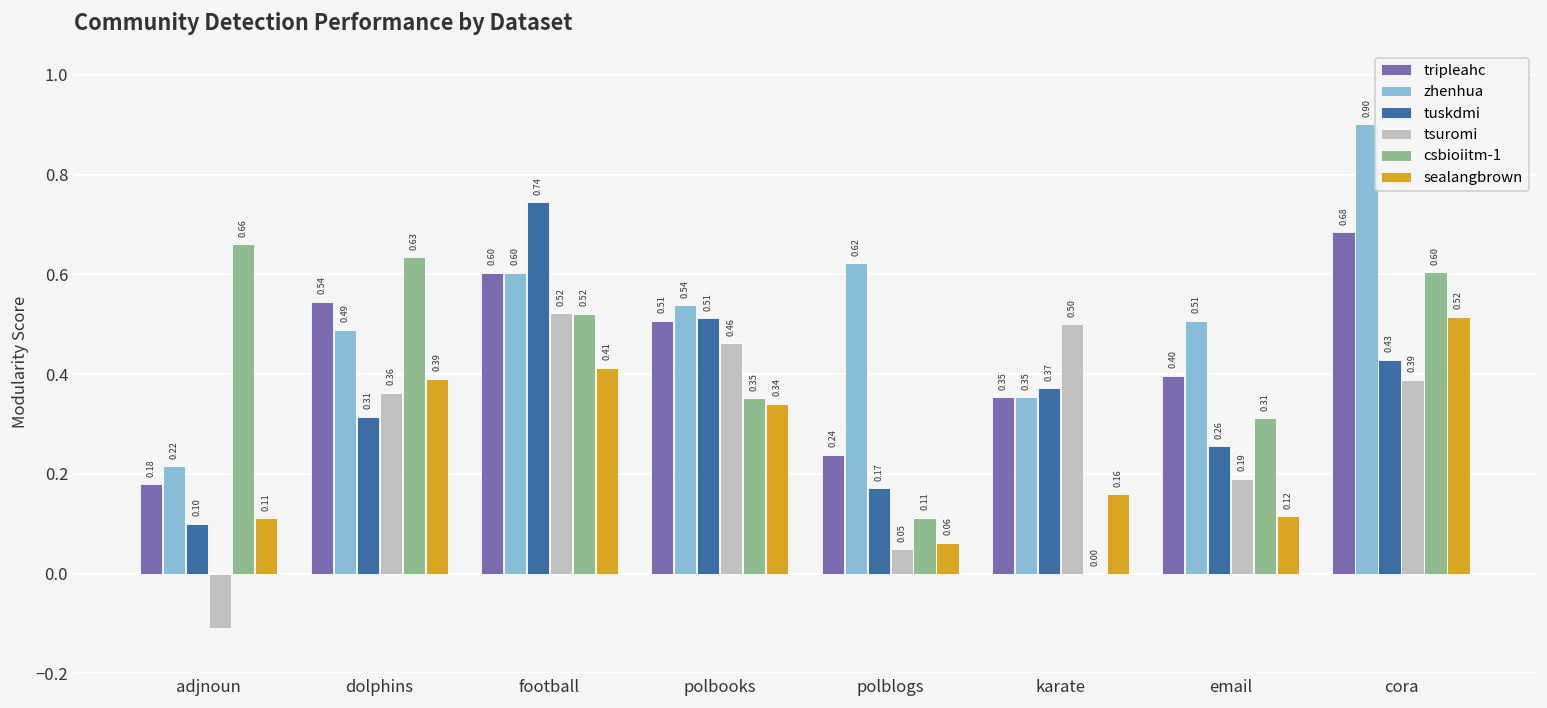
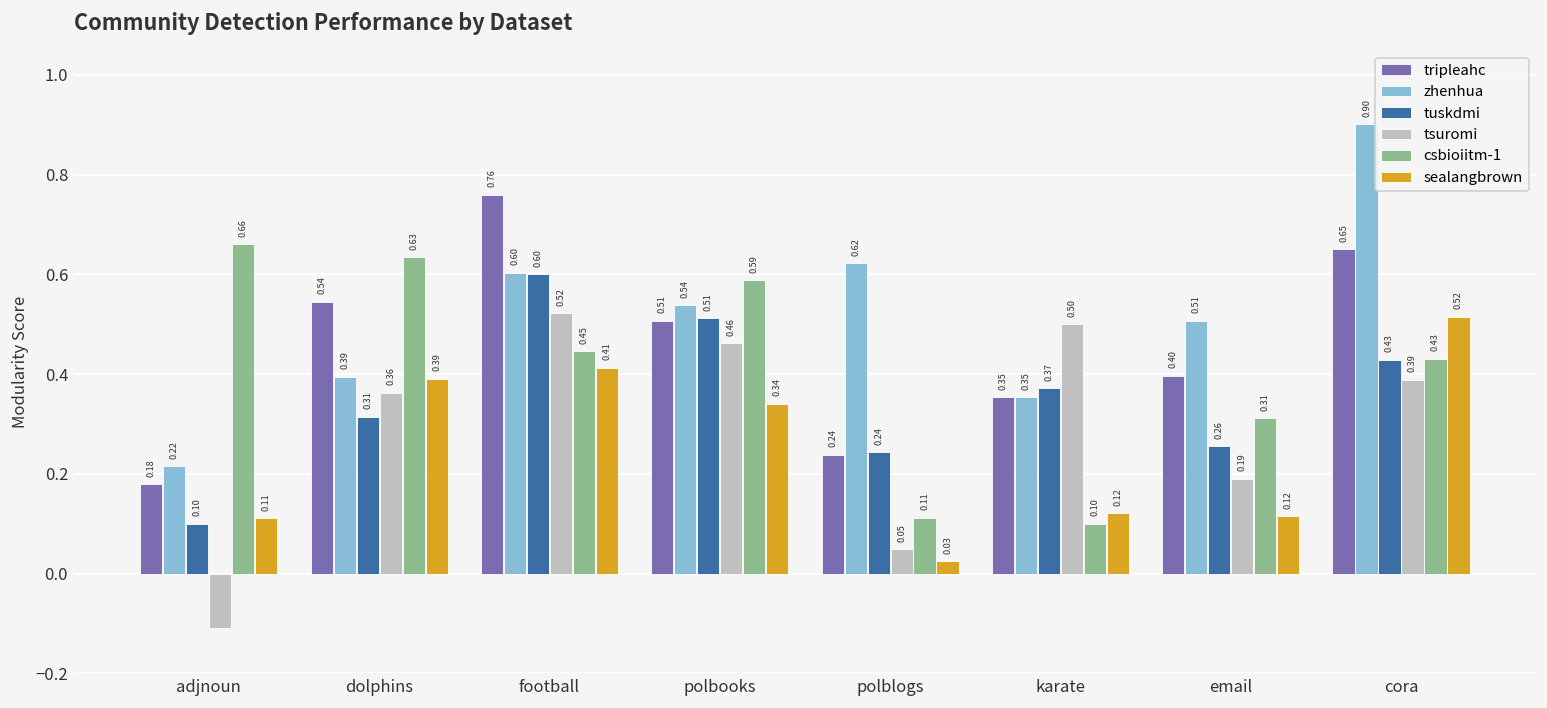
  {
    "tripleahc": {
      "adjnoun": 0.18,
      "dolphins": 0.54,
-     "football": 0.60,
+     "football": 0.76,
      "polbooks": 0.51,
      "polblogs": 0.24,
      "karate": 0.35,
      "email": 0.40,
-     "cora": 0.68
+     "cora": 0.65
    },
    "zhenhua": {
      "adjnoun": 0.22,
-     "dolphins": 0.49,
+     "dolphins": 0.39,
      "football": 0.60,
      "polbooks": 0.54,
      "polblogs": 0.62,
      "karate": 0.35,
      "email": 0.51,
      "cora": 0.90
    },
    "tuskdmi": {
      "adjnoun": 0.10,
      "dolphins": 0.31,
-     "football": 0.74,
+     "football": 0.60,
      "polbooks": 0.51,
-     "polblogs": 0.17,
+     "polblogs": 0.24,
      "karate": 0.37,
      "email": 0.26,
      "cora": 0.43
    },
    "tsuromi": {
      "dolphins": 0.36,
      "football": 0.52,
      "polbooks": 0.46,
      "polblogs": 0.05,
      "karate": 0.50,
      "email": 0.19,
      "cora": 0.39
    },
    "csbioiitm-1": {
      "adjnoun": 0.66,
      "dolphins": 0.63,
-     "football": 0.52,
-     "polbooks": 0.35,
+     "football": 0.45,
+     "polbooks": 0.59,
      "polblogs": 0.11,
-     "karate": 0.00,
+     "karate": 0.10,
      "email": 0.31,
-     "cora": 0.60
+     "cora": 0.43
    },
    "sealangbrown": {
      "adjnoun": 0.11,
      "dolphins": 0.39,
      "football": 0.41,
      "polbooks": 0.34,
-     "polblogs": 0.06,
-     "karate": 0.16,
+     "polblogs": 0.03,
+     "karate": 0.12,
      "email": 0.12,
      "cora": 0.52
    }
  }
